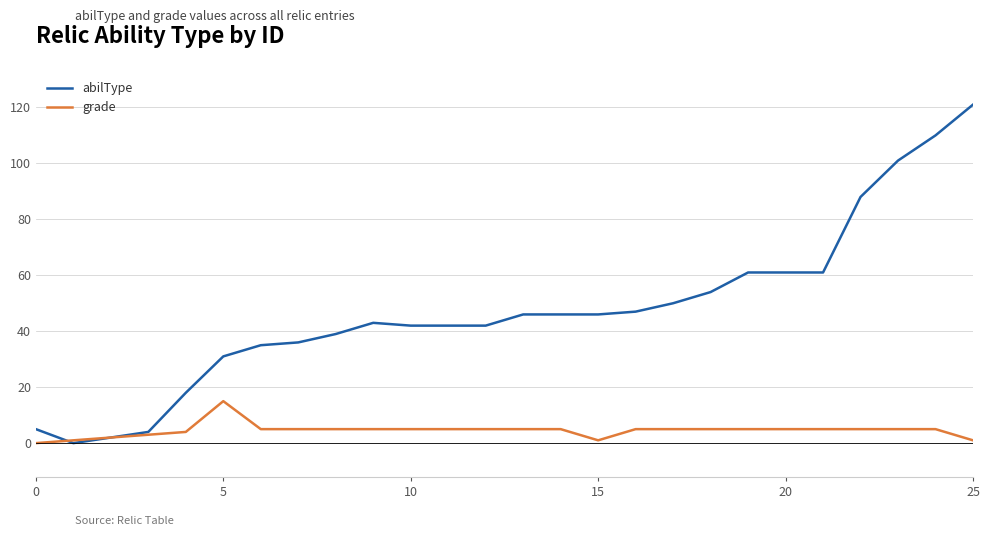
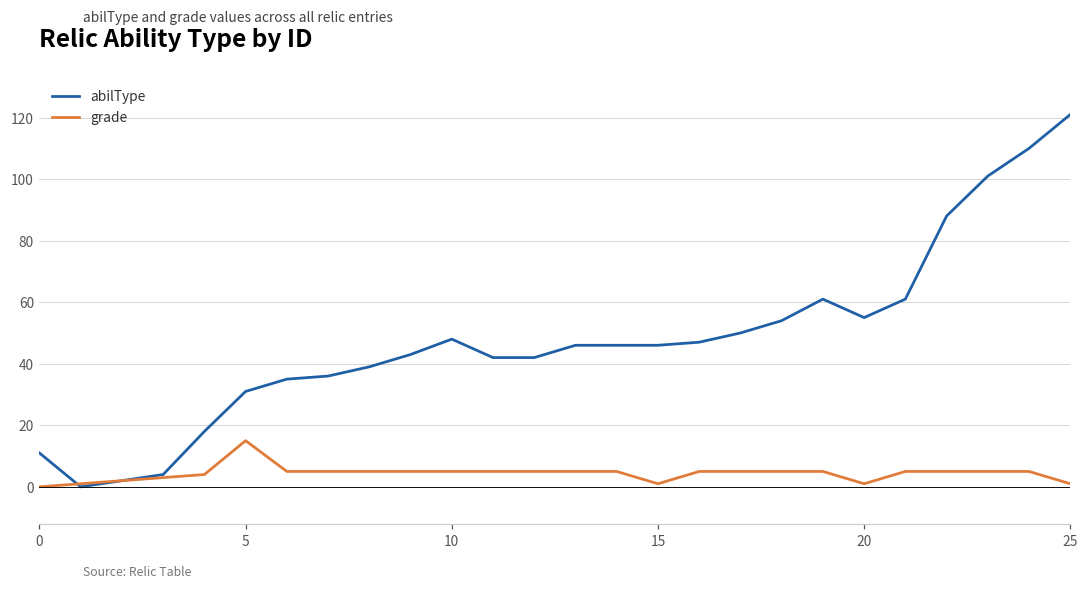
  {
    "abilType": {
-     "0": 5,
+     "0": 11,
      "5": 31,
-     "10": 42,
+     "10": 48,
      "15": 46,
-     "20": 61,
+     "20": 55,
      "25": 121
    },
    "grade": {
      "0": 0,
      "5": 15,
      "10": 5,
      "15": 1,
-     "20": 5,
+     "20": 1,
      "25": 1
    }
  }
